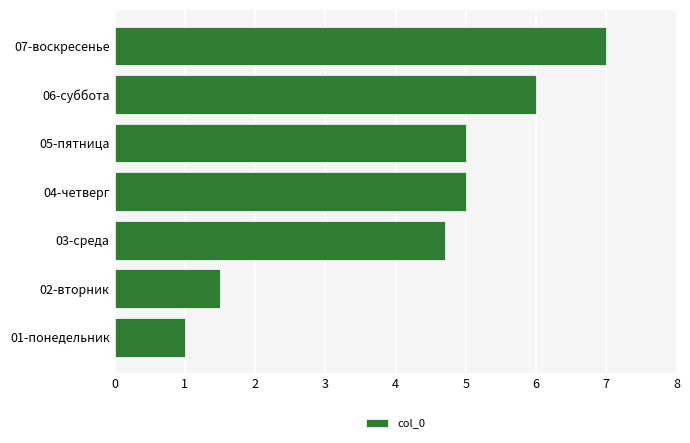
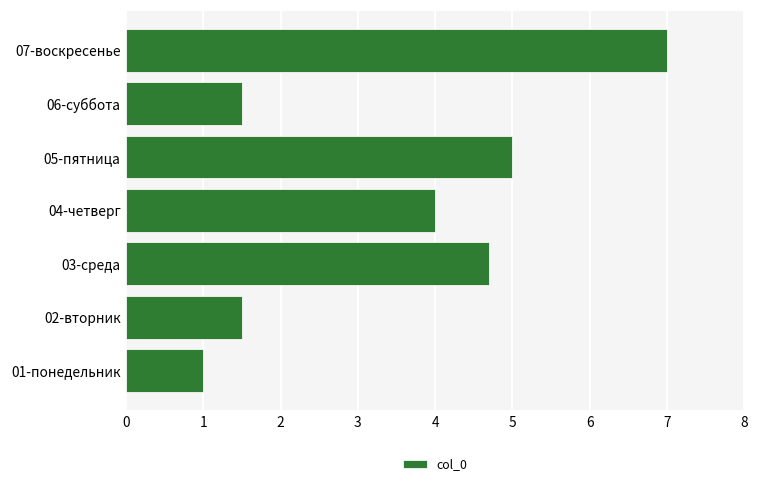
  {
    "07-воскресенье": 7.0,
-   "06-суббота": 6.0,
+   "06-суббота": 1.5,
    "05-пятница": 5.0,
-   "04-четверг": 5,
+   "04-четверг": 4,
    "03-среда": 4.7,
    "02-вторник": 1.5,
    "01-понедельник": 1.0
  }
